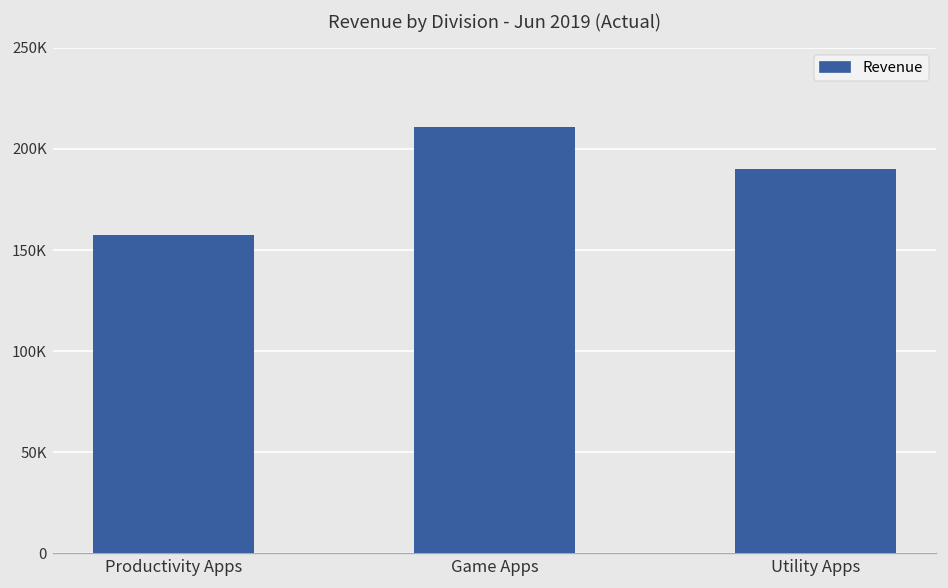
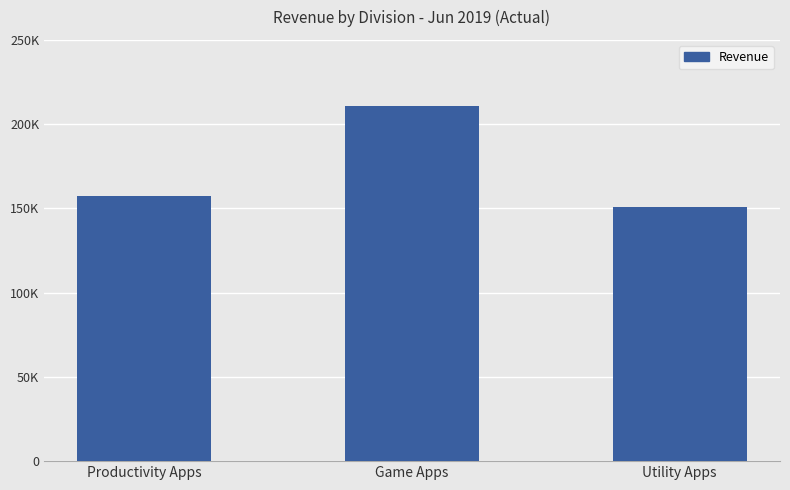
  {
    "Productivity Apps": 157000,
    "Game Apps": 211000,
-   "Utility Apps": 190000
+   "Utility Apps": 151000
  }
